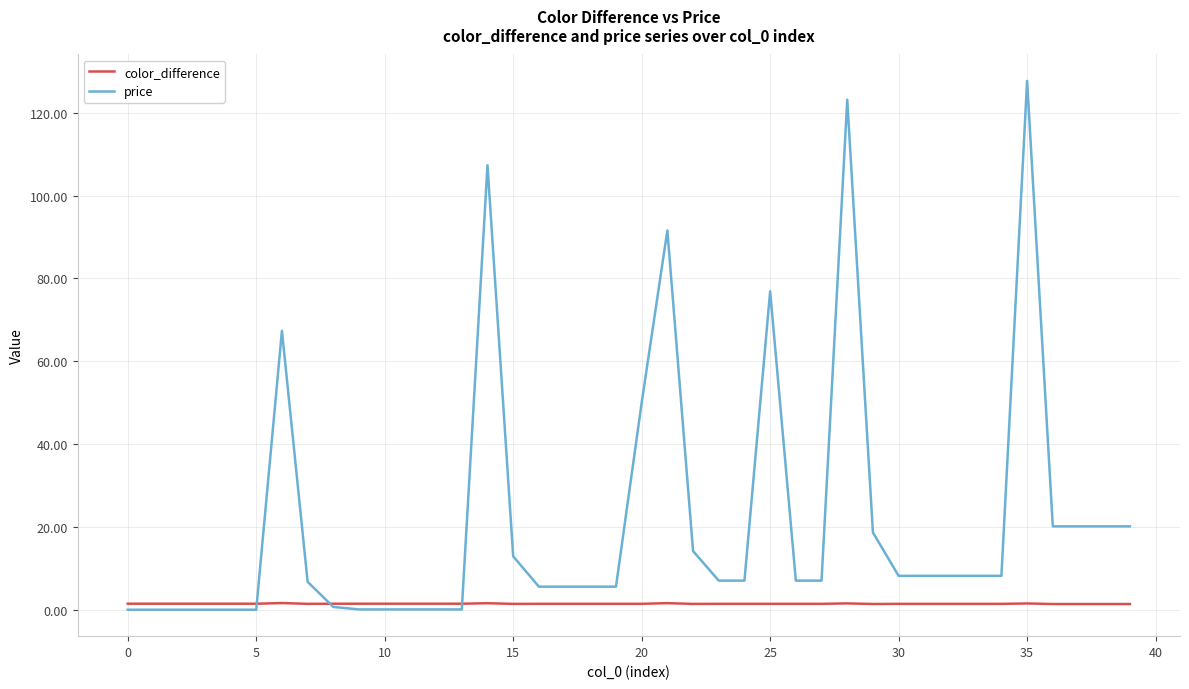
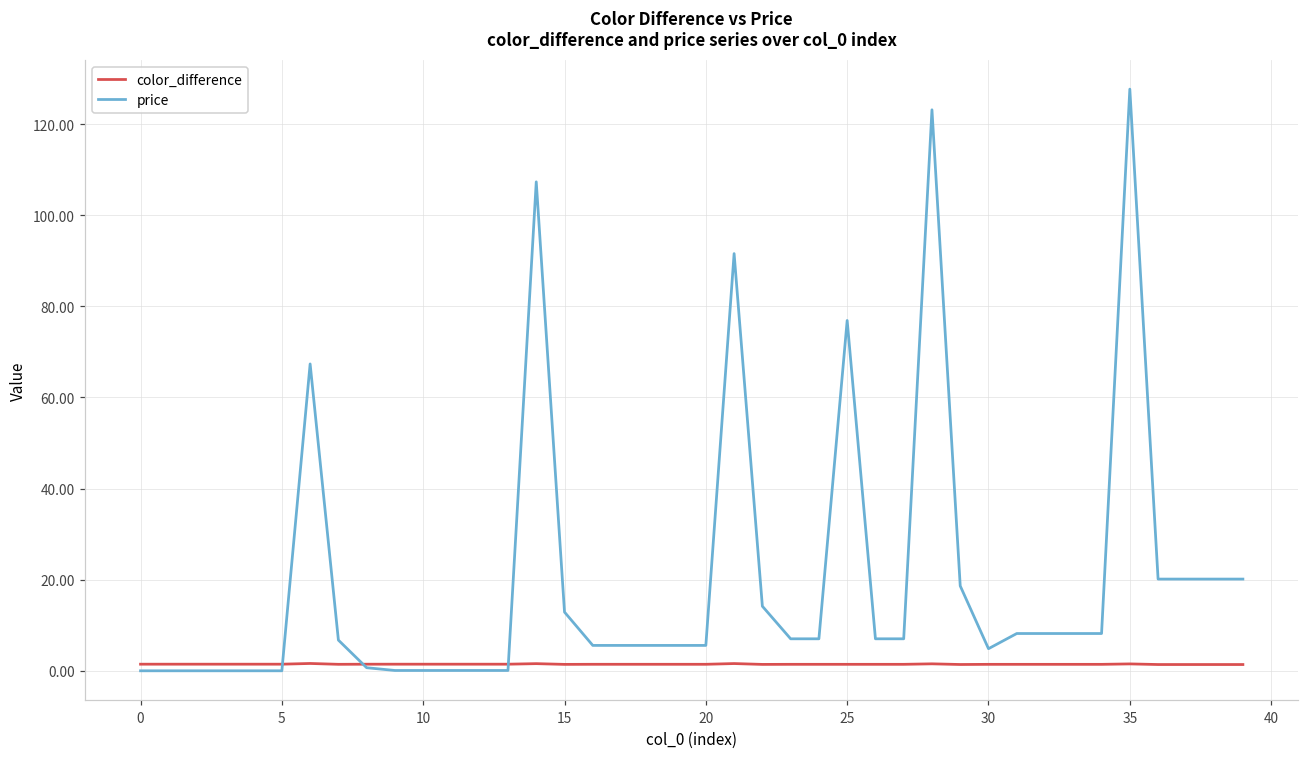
  {
    "color_difference": {
      "0": 1,
      "5": 1,
      "10": 1,
      "15": 1,
      "20": 1,
      "25": 1,
      "30": 1,
      "35": 2
    },
    "price": {
      "0": 0,
      "5": 0,
      "10": 0,
      "15": 13,
-     "20": 50,
+     "20": 6,
      "25": 77,
-     "30": 8,
+     "30": 5,
      "35": 128
    }
  }
